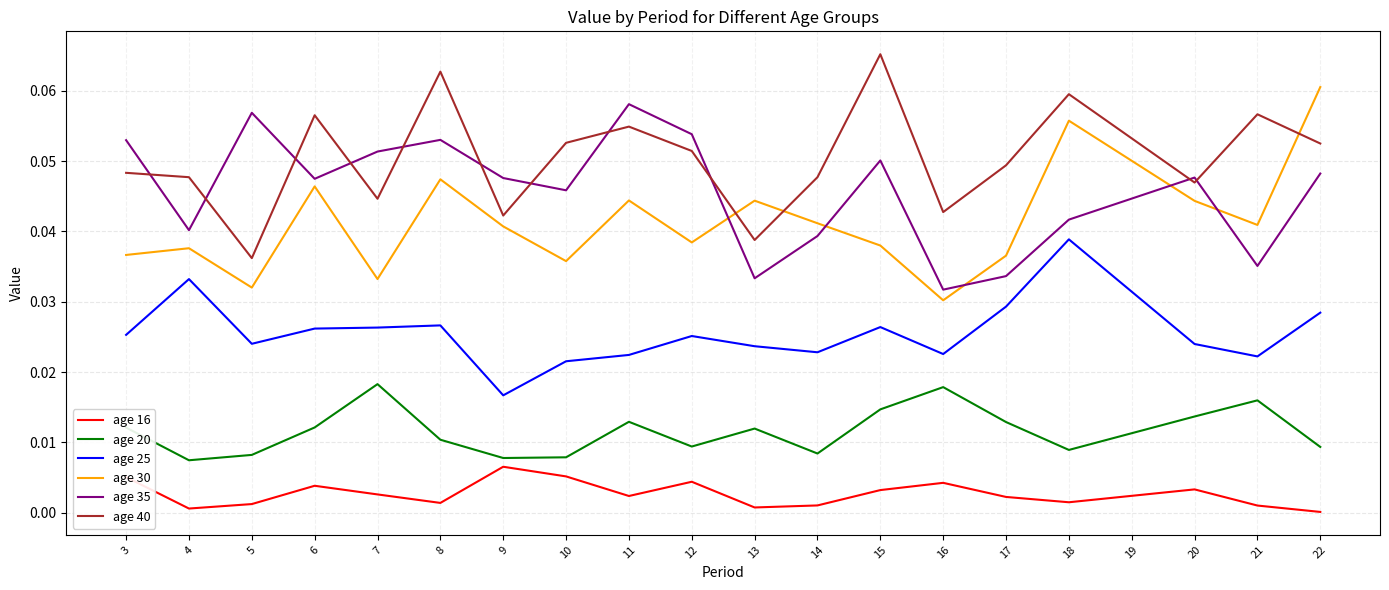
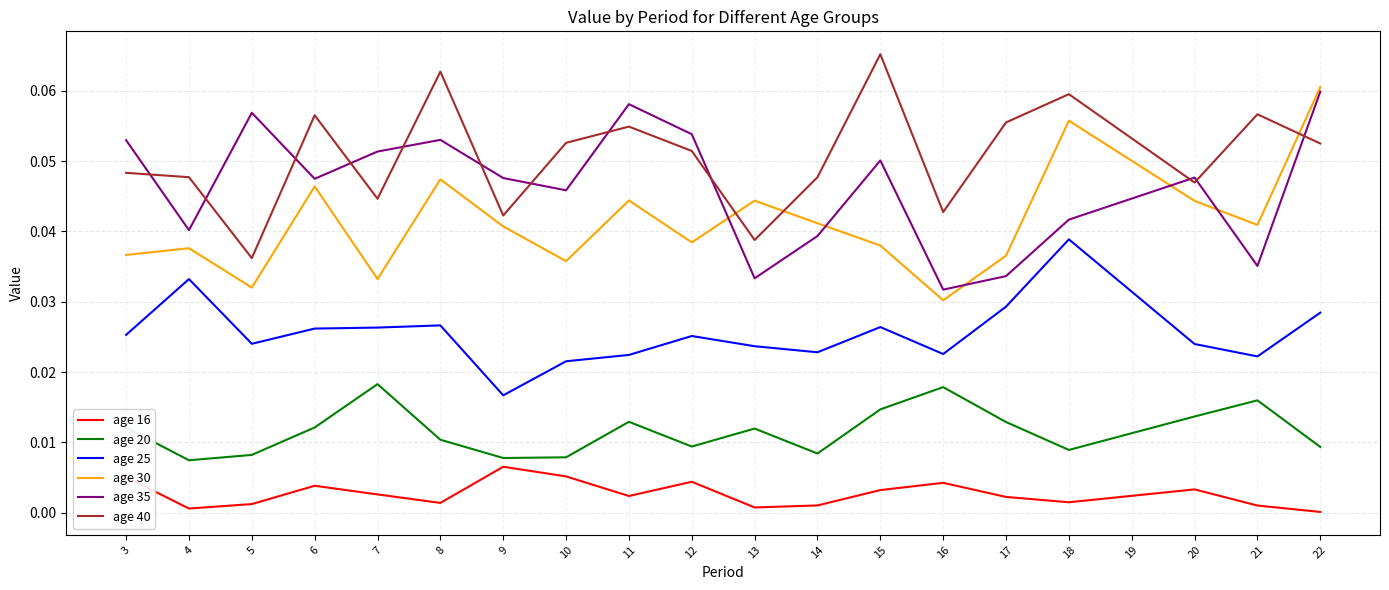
  {
    "age 16": {
      "4": 0.001,
      "5": 0.001,
      "6": 0.004,
      "7": 0.003,
      "8": 0.001,
      "9": 0.007,
      "10": 0.005,
      "11": 0.002,
      "12": 0.004,
      "13": 0.001,
      "14": 0.001,
      "15": 0.003,
      "16": 0.004,
      "17": 0.002,
      "18": 0.001,
      "19": 0.002,
      "20": 0.003,
      "21": 0.001,
      "22": 0.000
    },
    "age 20": {
      "4": 0.007,
      "5": 0.008,
      "6": 0.012,
      "7": 0.018,
      "8": 0.010,
      "9": 0.008,
      "10": 0.008,
      "11": 0.013,
      "12": 0.009,
      "13": 0.012,
      "14": 0.008,
      "15": 0.015,
      "16": 0.018,
      "17": 0.013,
      "18": 0.009,
      "19": 0.011,
      "20": 0.014,
      "21": 0.016,
      "22": 0.009
    },
    "age 25": {
      "3": 0.025,
      "4": 0.033,
      "5": 0.024,
      "6": 0.026,
      "7": 0.026,
      "8": 0.027,
      "9": 0.017,
      "10": 0.022,
      "11": 0.022,
      "12": 0.025,
      "13": 0.024,
      "14": 0.023,
      "15": 0.026,
      "16": 0.023,
      "17": 0.029,
      "18": 0.039,
      "19": 0.031,
      "20": 0.024,
      "21": 0.022,
      "22": 0.028
    },
    "age 30": {
      "3": 0.037,
      "4": 0.038,
      "5": 0.032,
      "6": 0.046,
      "7": 0.033,
      "8": 0.047,
      "9": 0.041,
      "10": 0.036,
      "11": 0.044,
      "12": 0.038,
      "13": 0.044,
      "14": 0.041,
      "15": 0.038,
      "16": 0.030,
      "17": 0.037,
      "18": 0.056,
      "19": 0.050,
      "20": 0.044,
      "21": 0.041,
      "22": 0.061
    },
    "age 35": {
      "3": 0.053,
      "4": 0.040,
      "5": 0.057,
      "6": 0.047,
      "7": 0.051,
      "8": 0.053,
      "9": 0.048,
      "10": 0.046,
      "11": 0.058,
      "12": 0.054,
      "13": 0.033,
      "14": 0.039,
      "15": 0.050,
      "16": 0.032,
      "17": 0.034,
      "18": 0.042,
      "19": 0.045,
      "20": 0.048,
      "21": 0.035,
-     "22": 0.048
+     "22": 0.060
    },
    "age 40": {
      "3": 0.048,
      "4": 0.048,
      "5": 0.036,
      "6": 0.057,
      "7": 0.045,
      "8": 0.063,
      "9": 0.042,
      "10": 0.053,
      "11": 0.055,
      "12": 0.051,
      "13": 0.039,
      "14": 0.048,
      "15": 0.065,
      "16": 0.043,
-     "17": 0.049,
+     "17": 0.055,
      "18": 0.060,
      "19": 0.053,
      "20": 0.047,
      "21": 0.057,
      "22": 0.052
    }
  }
